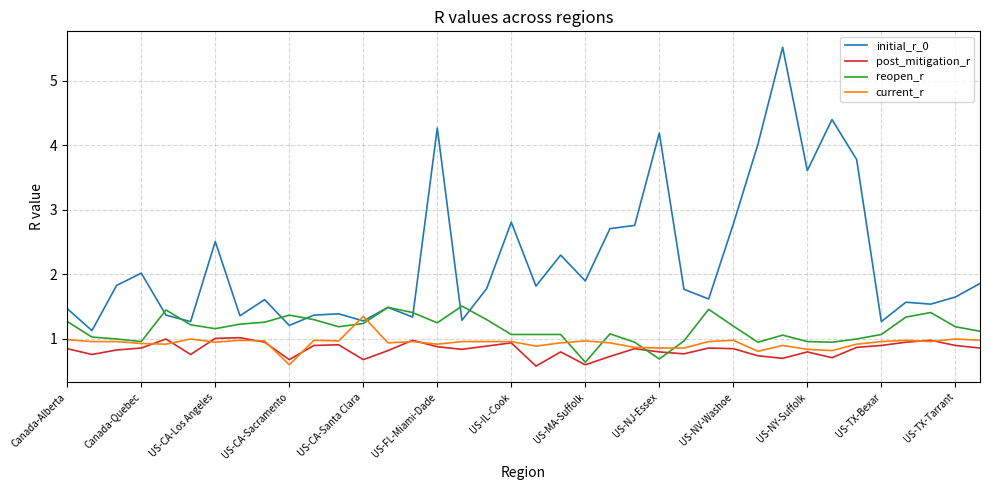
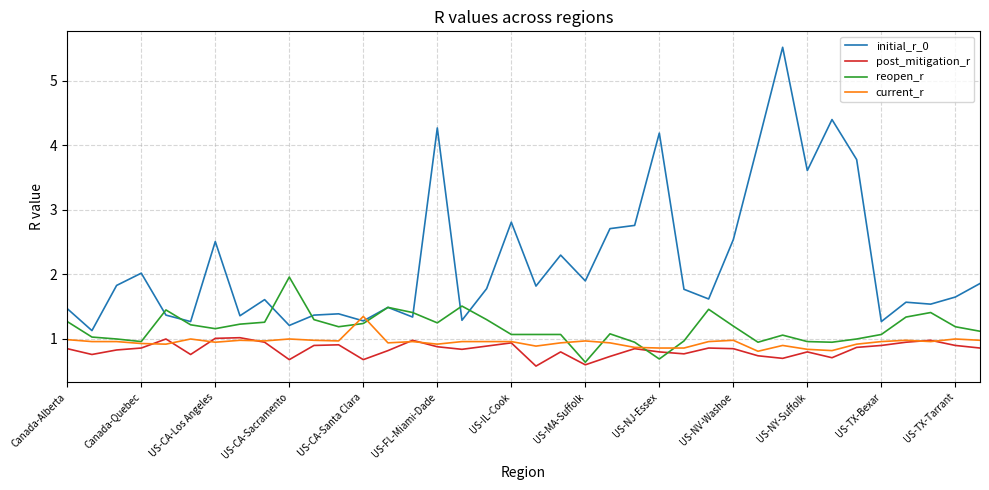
  {
    "initial_r_0": {
      "Canada-Alberta": 1.5,
      "Canada-Quebec": 2.0,
      "US-CA-Los Angeles": 2.5,
      "US-CA-Sacramento": 1.2,
      "US-CA-Santa Clara": 1.3,
      "US-FL-Miami-Dade": 4.3,
      "US-IL-Cook": 2.8,
      "US-MA-Suffolk": 1.9,
      "US-NJ-Essex": 4.2,
-     "US-NV-Washoe": 2.8,
+     "US-NV-Washoe": 2.5,
      "US-NY-Suffolk": 3.6,
      "US-TX-Bexar": 1.3,
      "US-TX-Tarrant": 1.7
    },
    "post_mitigation_r": {
      "Canada-Alberta": 0.9,
      "Canada-Quebec": 0.9,
      "US-CA-Los Angeles": 1.0,
      "US-CA-Sacramento": 0.7,
      "US-CA-Santa Clara": 0.7,
      "US-MA-Suffolk": 0.6,
      "US-NJ-Essex": 0.8,
      "US-NV-Washoe": 0.9,
      "US-NY-Suffolk": 0.8,
      "US-TX-Bexar": 0.9,
      "US-TX-Tarrant": 0.9
    },
    "reopen_r": {
      "Canada-Alberta": 1.3,
      "US-CA-Los Angeles": 1.2,
-     "US-CA-Sacramento": 1.4,
+     "US-CA-Sacramento": 2.0,
      "US-CA-Santa Clara": 1.2,
      "US-FL-Miami-Dade": 1.3,
      "US-IL-Cook": 1.1,
      "US-MA-Suffolk": 0.6,
      "US-NJ-Essex": 0.7,
      "US-NV-Washoe": 1.2,
      "US-NY-Suffolk": 1.0,
      "US-TX-Bexar": 1.1,
      "US-TX-Tarrant": 1.2
    },
    "current_r": {
      "Canada-Alberta": 1.0,
      "US-CA-Los Angeles": 1.0,
-     "US-CA-Sacramento": 0.6,
+     "US-CA-Sacramento": 1.0,
      "US-CA-Santa Clara": 1.4,
      "US-MA-Suffolk": 1.0,
      "US-NJ-Essex": 0.9,
      "US-NV-Washoe": 1.0,
      "US-NY-Suffolk": 0.8,
      "US-TX-Bexar": 1.0,
      "US-TX-Tarrant": 1.0
    }
  }
